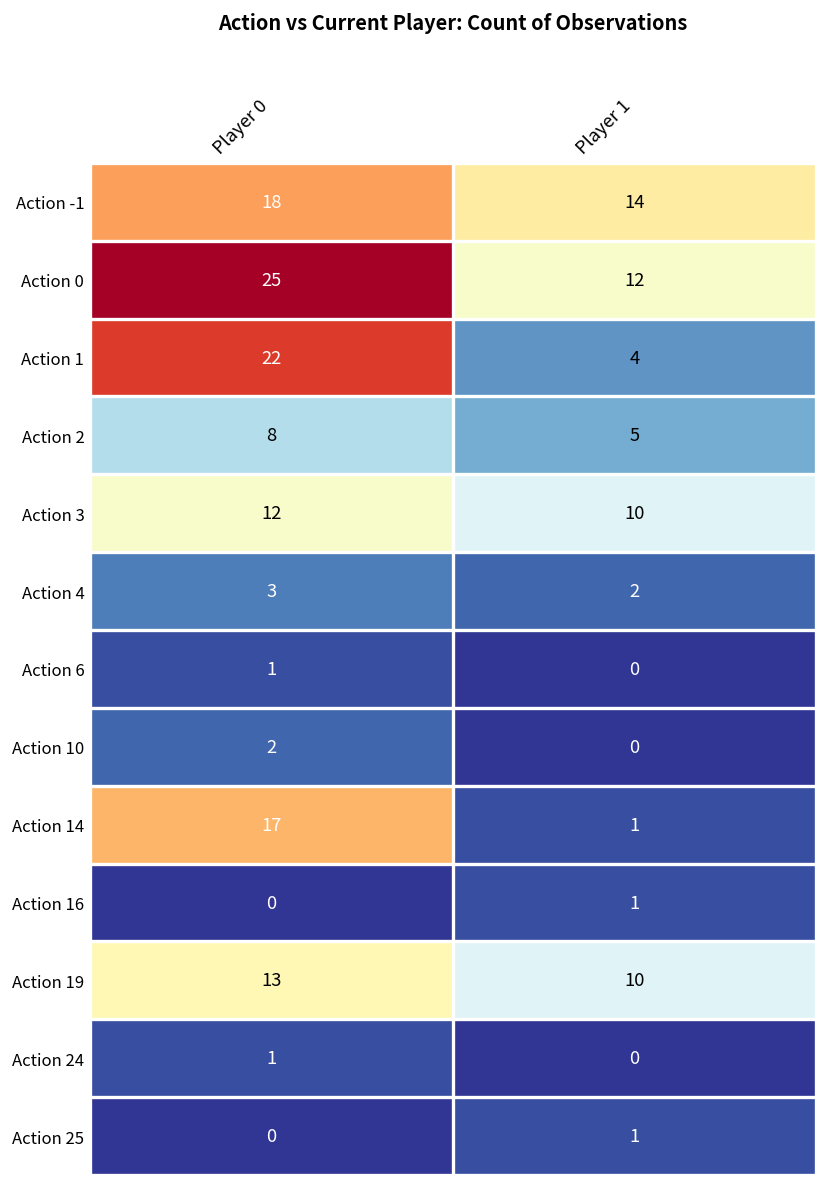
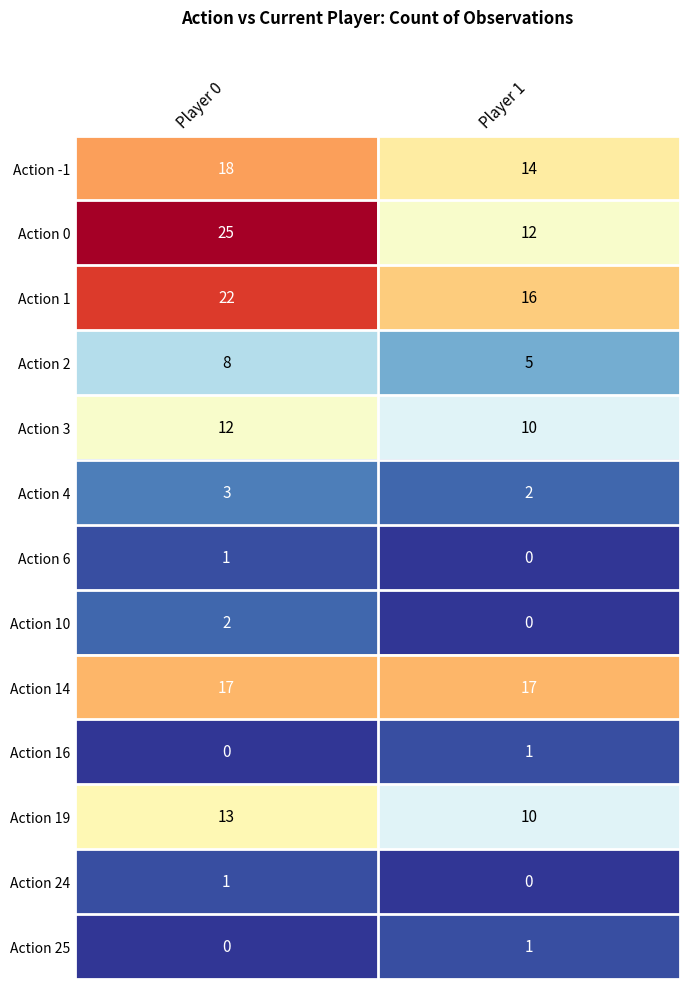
  {
    "Action -1": {
      "Player 0": 18,
      "Player 1": 14
    },
    "Action 0": {
      "Player 0": 25,
      "Player 1": 12
    },
    "Action 1": {
      "Player 0": 22,
-     "Player 1": 4
+     "Player 1": 16
    },
    "Action 2": {
      "Player 0": 8,
      "Player 1": 5
    },
    "Action 3": {
      "Player 0": 12,
      "Player 1": 10
    },
    "Action 4": {
      "Player 0": 3,
      "Player 1": 2
    },
    "Action 6": {
      "Player 0": 1,
      "Player 1": 0
    },
    "Action 10": {
      "Player 0": 2,
      "Player 1": 0
    },
    "Action 14": {
      "Player 0": 17,
-     "Player 1": 1
+     "Player 1": 17
    },
    "Action 16": {
      "Player 0": 0,
      "Player 1": 1
    },
    "Action 19": {
      "Player 0": 13,
      "Player 1": 10
    },
    "Action 24": {
      "Player 0": 1,
      "Player 1": 0
    },
    "Action 25": {
      "Player 0": 0,
      "Player 1": 1
    }
  }
